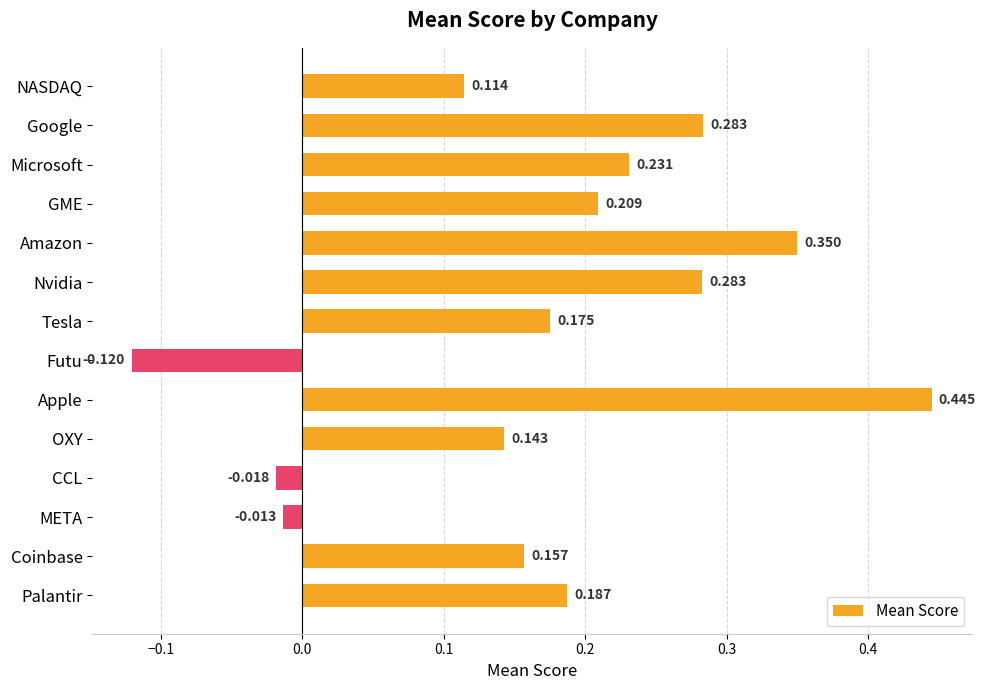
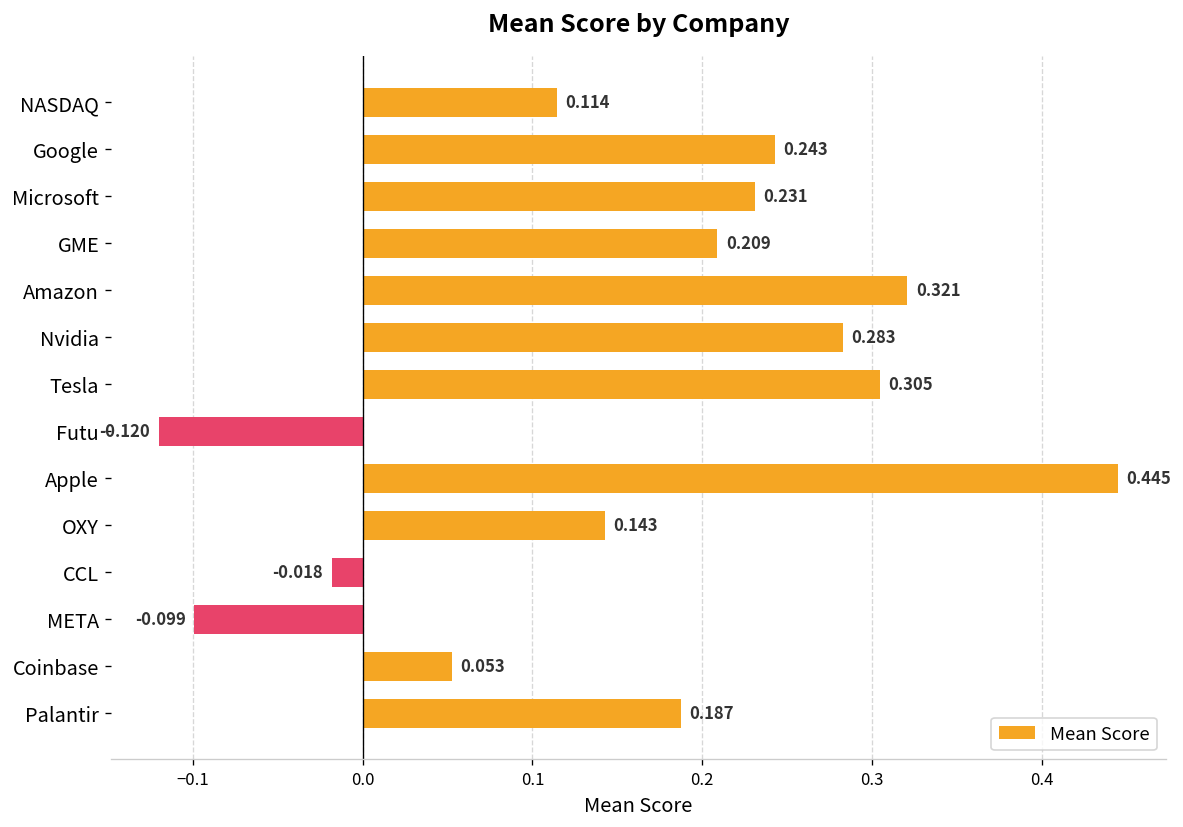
  {
    "NASDAQ": 0.114,
-   "Google": 0.283,
+   "Google": 0.243,
    "Microsoft": 0.231,
    "GME": 0.209,
-   "Amazon": 0.350,
+   "Amazon": 0.321,
    "Nvidia": 0.283,
-   "Tesla": 0.175,
+   "Tesla": 0.305,
    "Futu": -0.120,
    "Apple": 0.445,
    "OXY": 0.143,
    "CCL": -0.018,
-   "META": -0.013,
-   "Coinbase": 0.157,
+   "META": -0.099,
+   "Coinbase": 0.053,
    "Palantir": 0.187
  }
